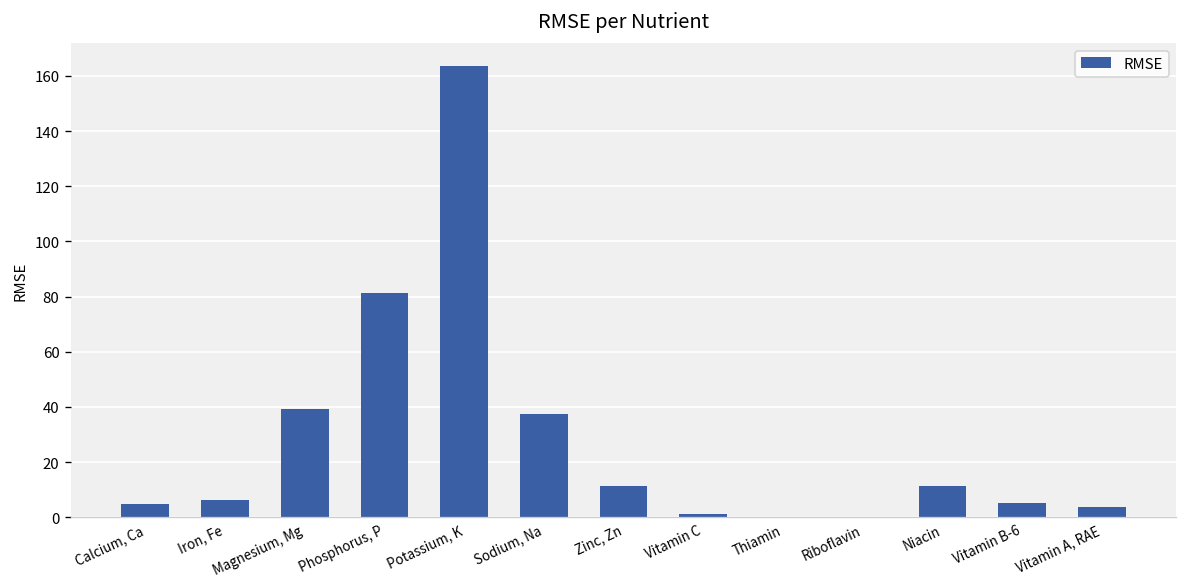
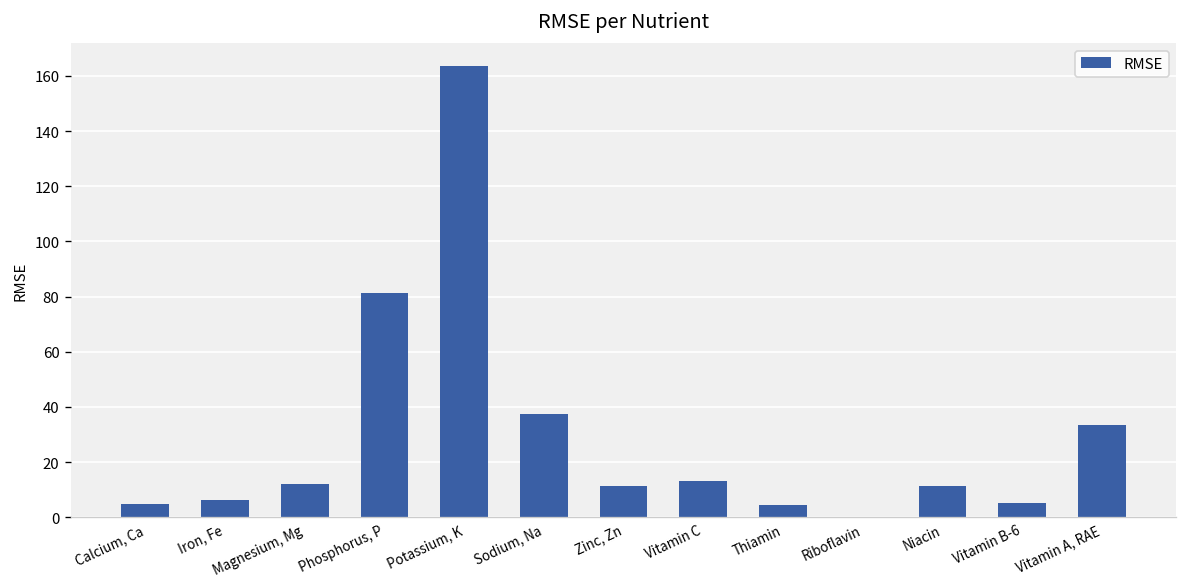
  {
    "Calcium, Ca": 5,
    "Iron, Fe": 6,
-   "Magnesium, Mg": 39,
+   "Magnesium, Mg": 12,
    "Phosphorus, P": 81,
    "Potassium, K": 164,
    "Sodium, Na": 37,
    "Zinc, Zn": 11,
-   "Vitamin C": 1,
-   "Thiamin": 0,
+   "Vitamin C": 13,
+   "Thiamin": 5,
    "Niacin": 11,
    "Vitamin B-6": 5,
-   "Vitamin A, RAE": 4
+   "Vitamin A, RAE": 34
  }
